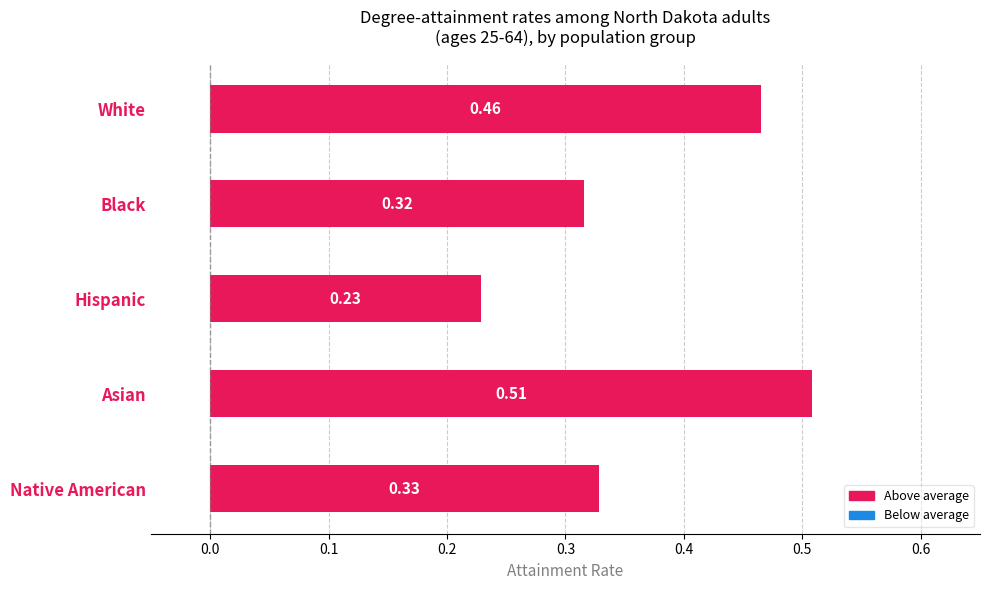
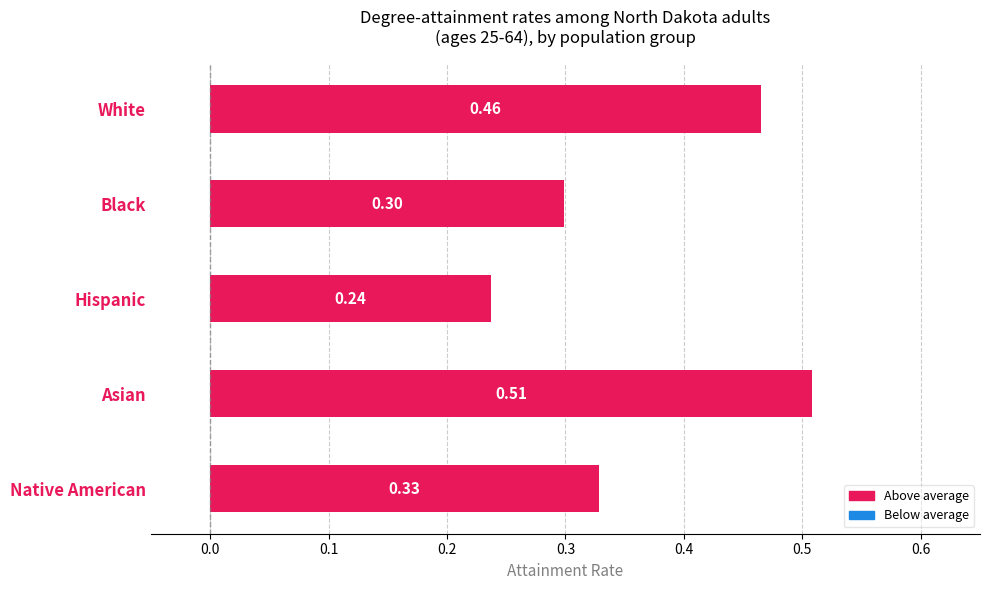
  {
    "White": 0.46,
-   "Black": 0.32,
-   "Hispanic": 0.23,
+   "Black": 0.30,
+   "Hispanic": 0.24,
    "Asian": 0.51,
    "Native American": 0.33
  }
